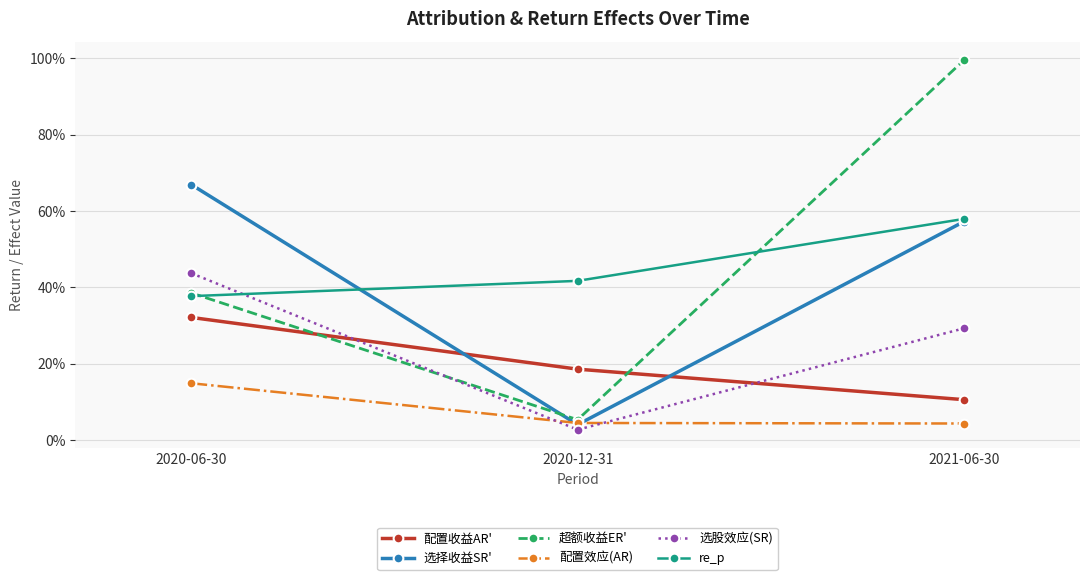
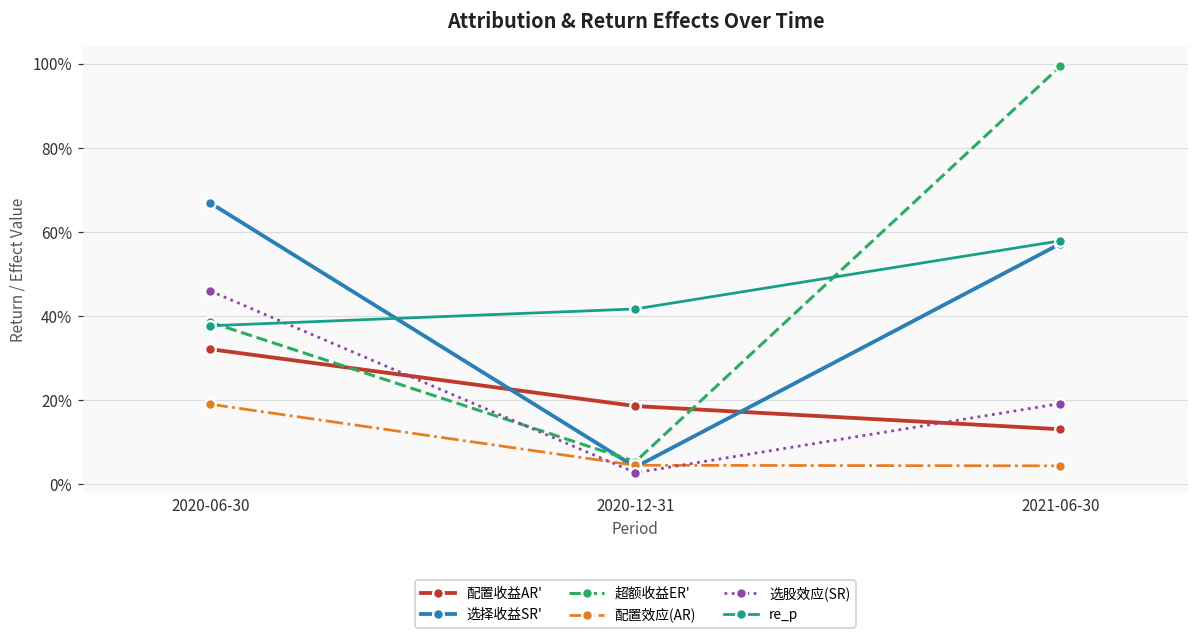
  {
    "配置收益AR'": {
      "2020-06-30": "32%",
      "2020-12-31": "19%",
-     "2021-06-30": "11%"
+     "2021-06-30": "13%"
    },
    "选择收益SR'": {
      "2020-06-30": "67%",
      "2021-06-30": "57%"
    },
    "配置效应(AR)": {
-     "2020-06-30": "15%",
+     "2020-06-30": "19%",
      "2021-06-30": "4%"
    },
    "选股效应(SR)": {
-     "2020-06-30": "44%",
+     "2020-06-30": "46%",
      "2020-12-31": "3%",
-     "2021-06-30": "29%"
+     "2021-06-30": "19%"
    }
  }
